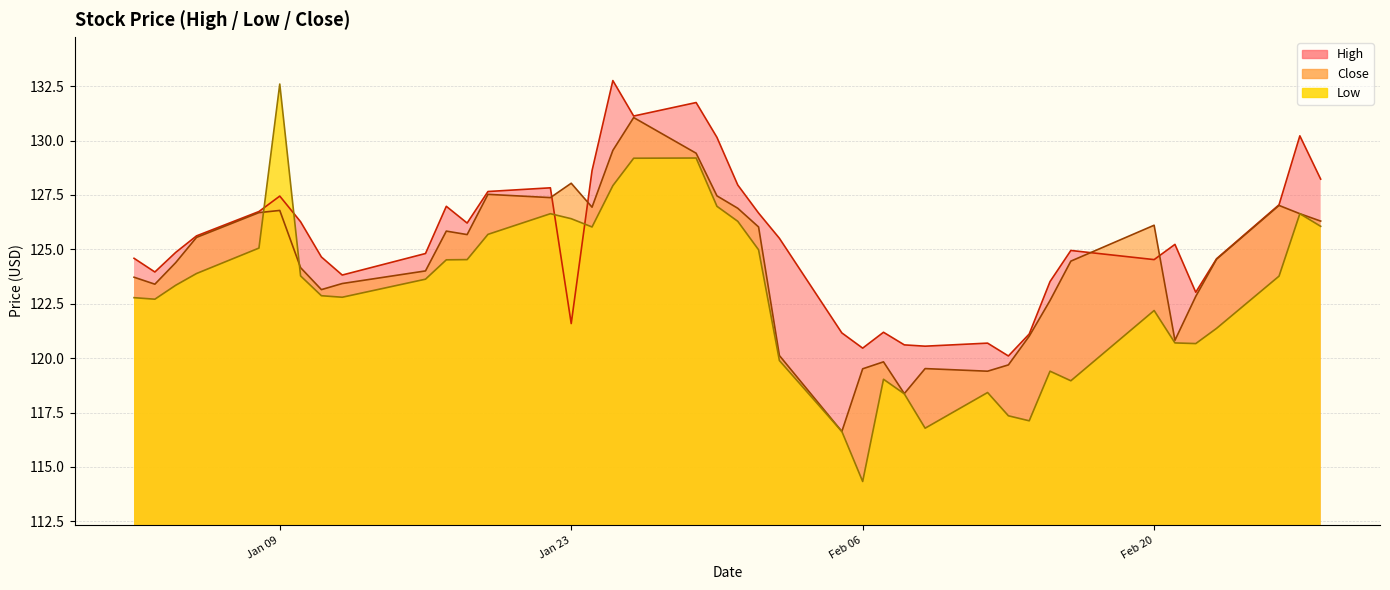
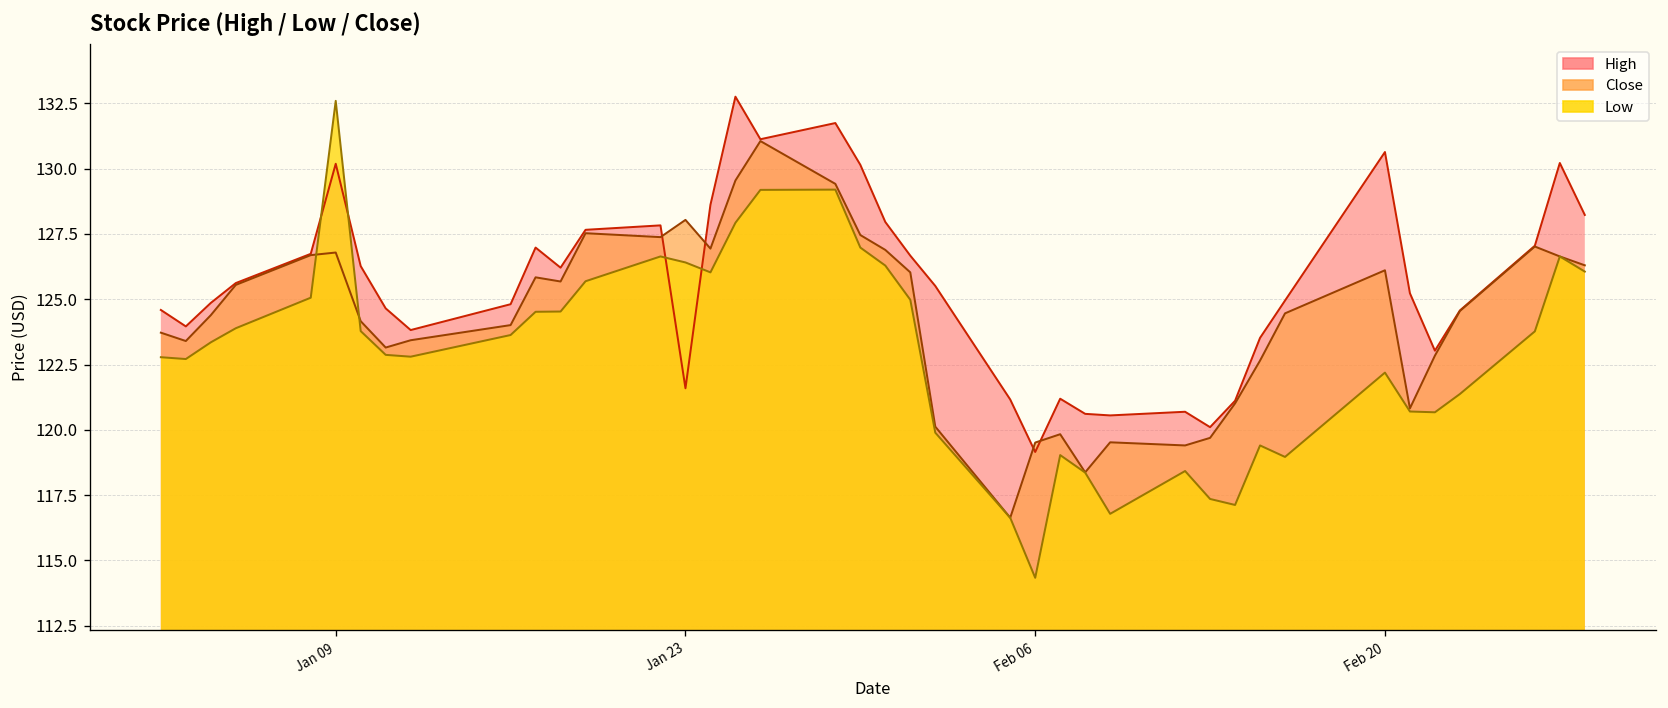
  {
    "High": {
-     "Jan 09": 127.5,
+     "Jan 09": 130.2,
      "Jan 23": 121.6,
-     "Feb 06": 120.5,
-     "Feb 20": 124.5
+     "Feb 06": 119.2,
+     "Feb 20": 130.6
    },
    "Close": {
      "Jan 09": 126.8,
      "Jan 23": 128.0,
      "Feb 06": 119.5,
      "Feb 20": 126.1
    },
    "Low": {
      "Jan 09": 132.6,
      "Jan 23": 126.4,
      "Feb 06": 114.3,
      "Feb 20": 122.2
    }
  }
